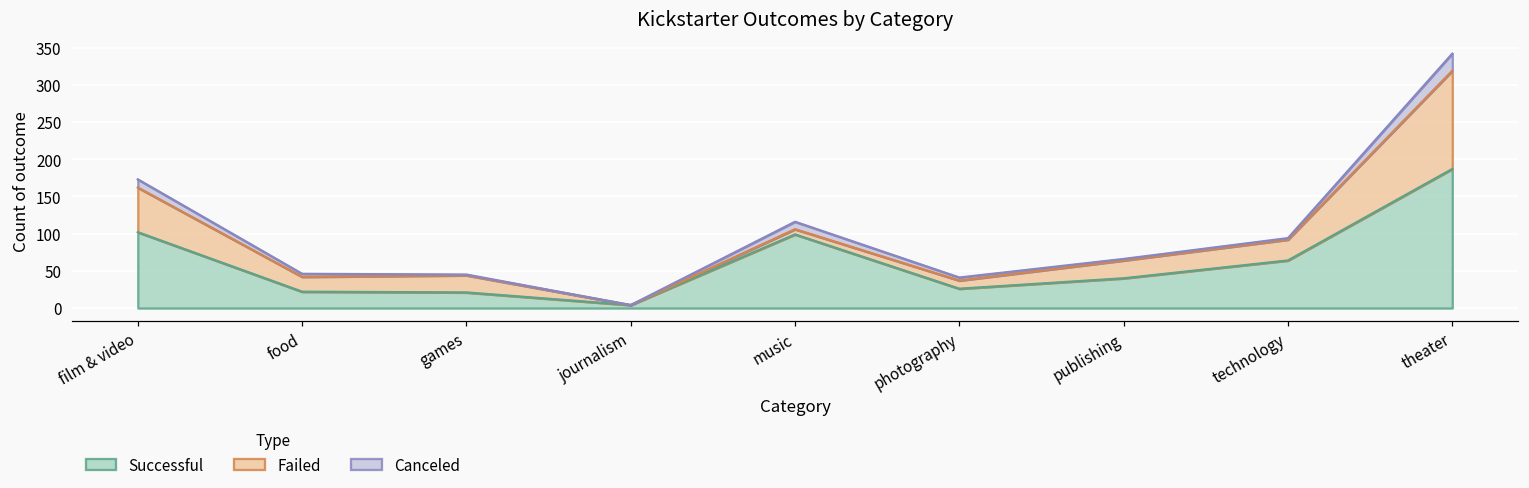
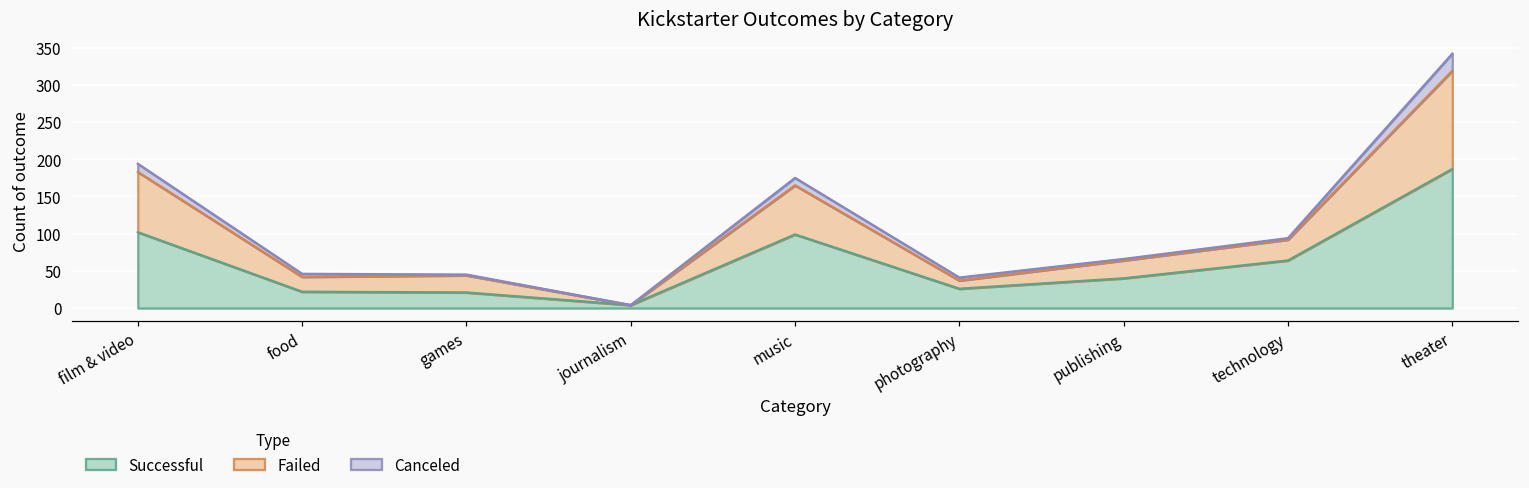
  {
    "Failed": {
-     "film & video": 60,
+     "film & video": 80,
      "food": 20,
-     "music": 10,
+     "music": 70,
      "photography": 10,
      "theater": 130
    }
  }
